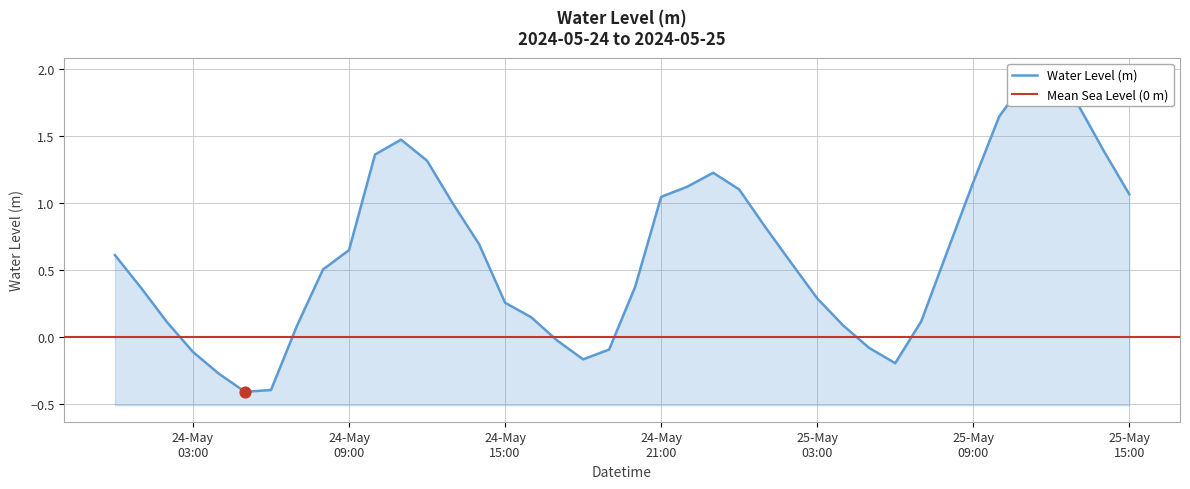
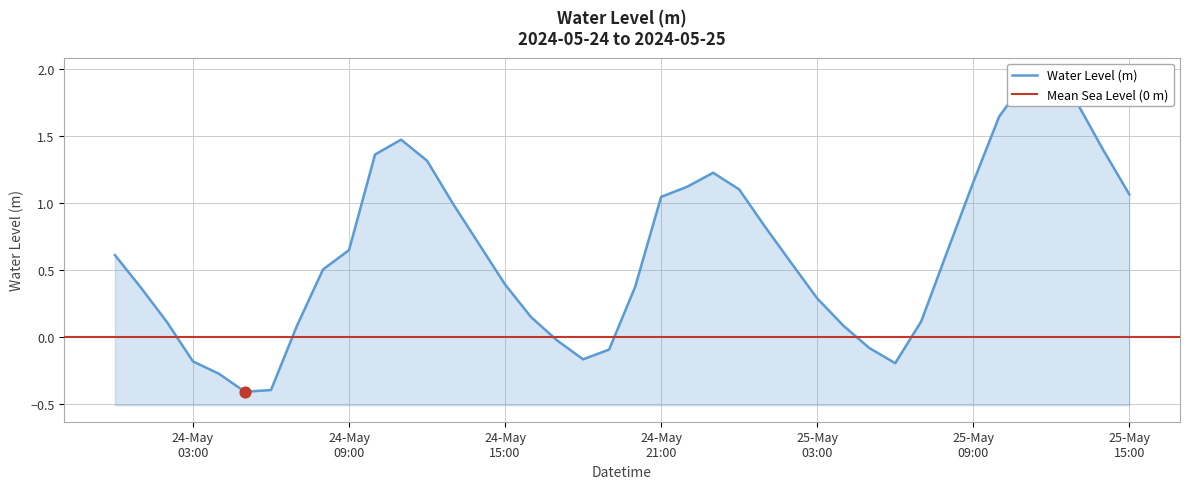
  {
    "Water Level (m)": {
-     "24-May 03:00": -0.11,
+     "24-May 03:00": -0.18,
      "24-May 09:00": 0.65,
-     "24-May 15:00": 0.25,
+     "24-May 15:00": 0.39,
      "24-May 21:00": 1.04,
      "25-May 03:00": 0.29,
      "25-May 09:00": 1.15,
      "25-May 15:00": 1.06
    }
  }
